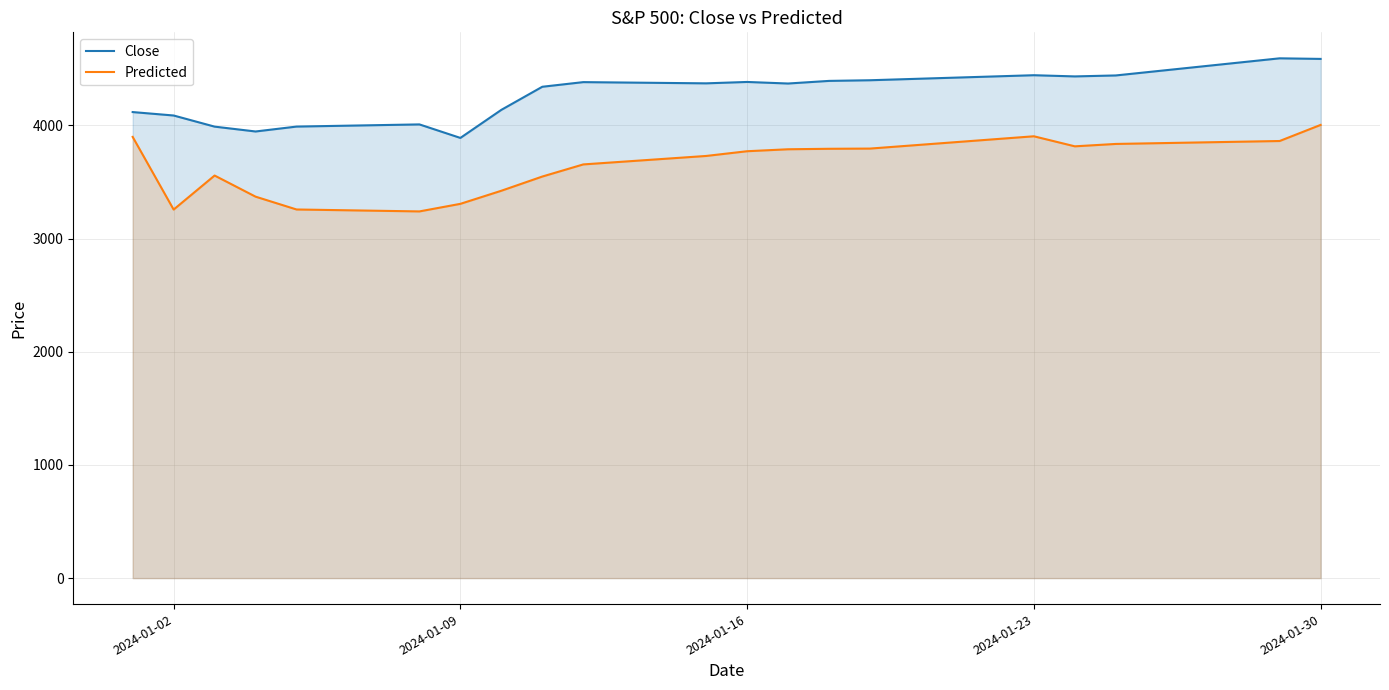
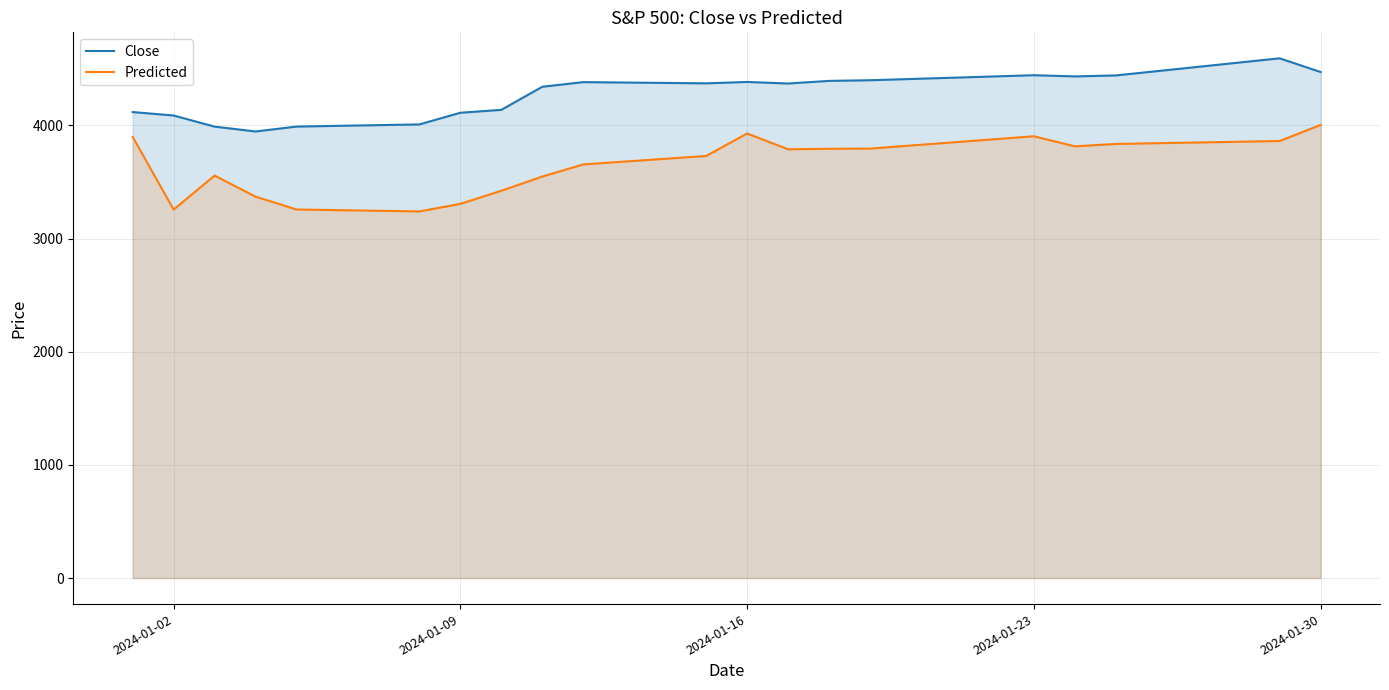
  {
    "Close": {
      "2024-01-02": 4090,
-     "2024-01-09": 3890,
+     "2024-01-09": 4110,
      "2024-01-16": 4380,
      "2024-01-23": 4440,
-     "2024-01-30": 4590
+     "2024-01-30": 4470
    },
    "Predicted": {
      "2024-01-02": 3260,
      "2024-01-09": 3310,
-     "2024-01-16": 3770,
+     "2024-01-16": 3930,
      "2024-01-23": 3900,
      "2024-01-30": 4000
    }
  }
